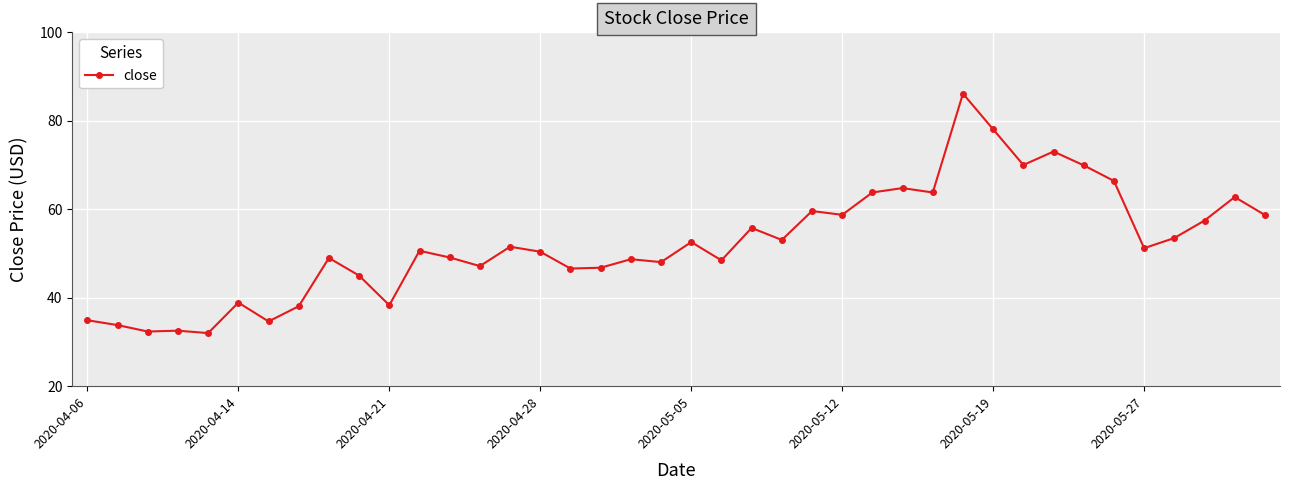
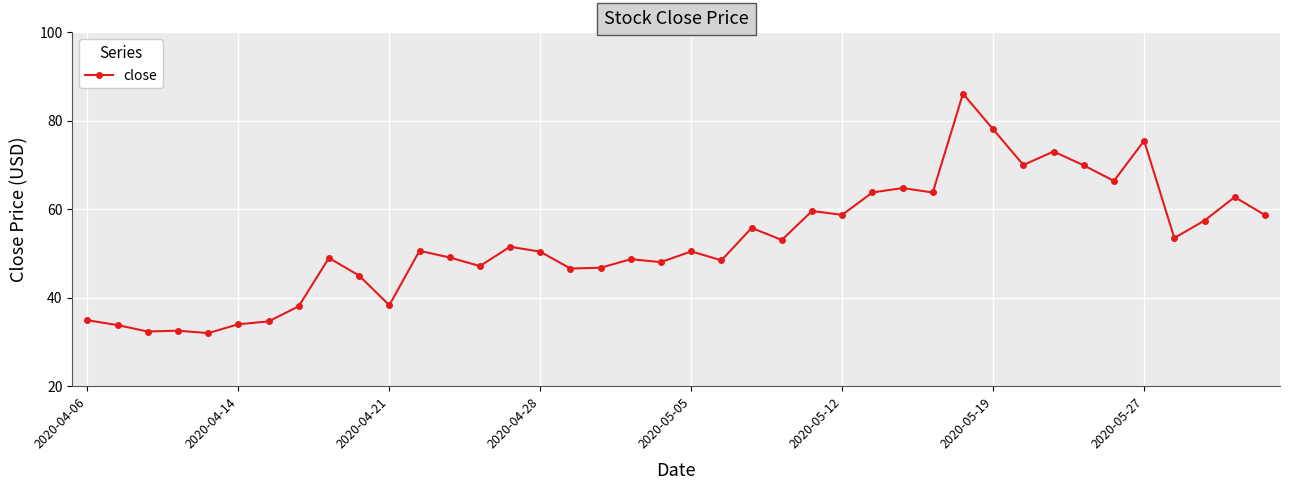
  {
    "2020-04-06": 35,
-   "2020-04-14": 39,
+   "2020-04-14": 34,
    "2020-04-21": 38,
    "2020-04-28": 50,
-   "2020-05-05": 53,
+   "2020-05-05": 50,
    "2020-05-12": 59,
    "2020-05-19": 78,
-   "2020-05-27": 51
+   "2020-05-27": 76
  }
